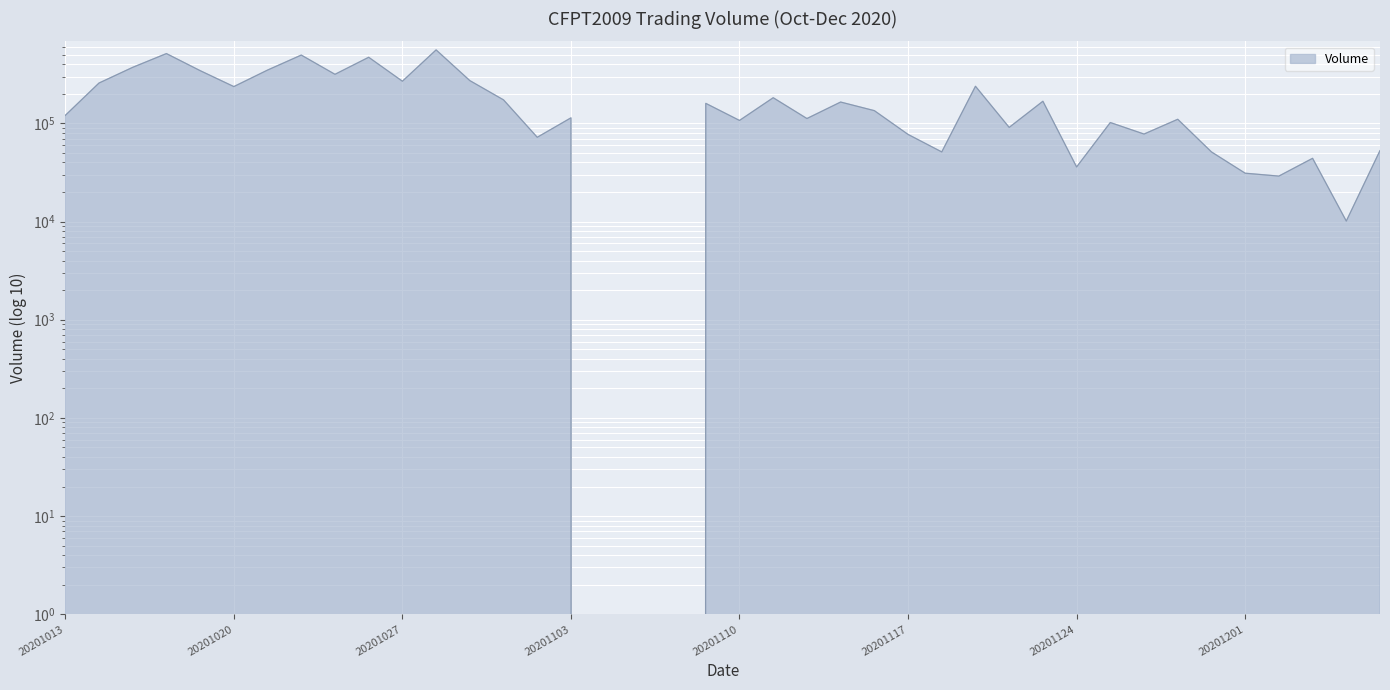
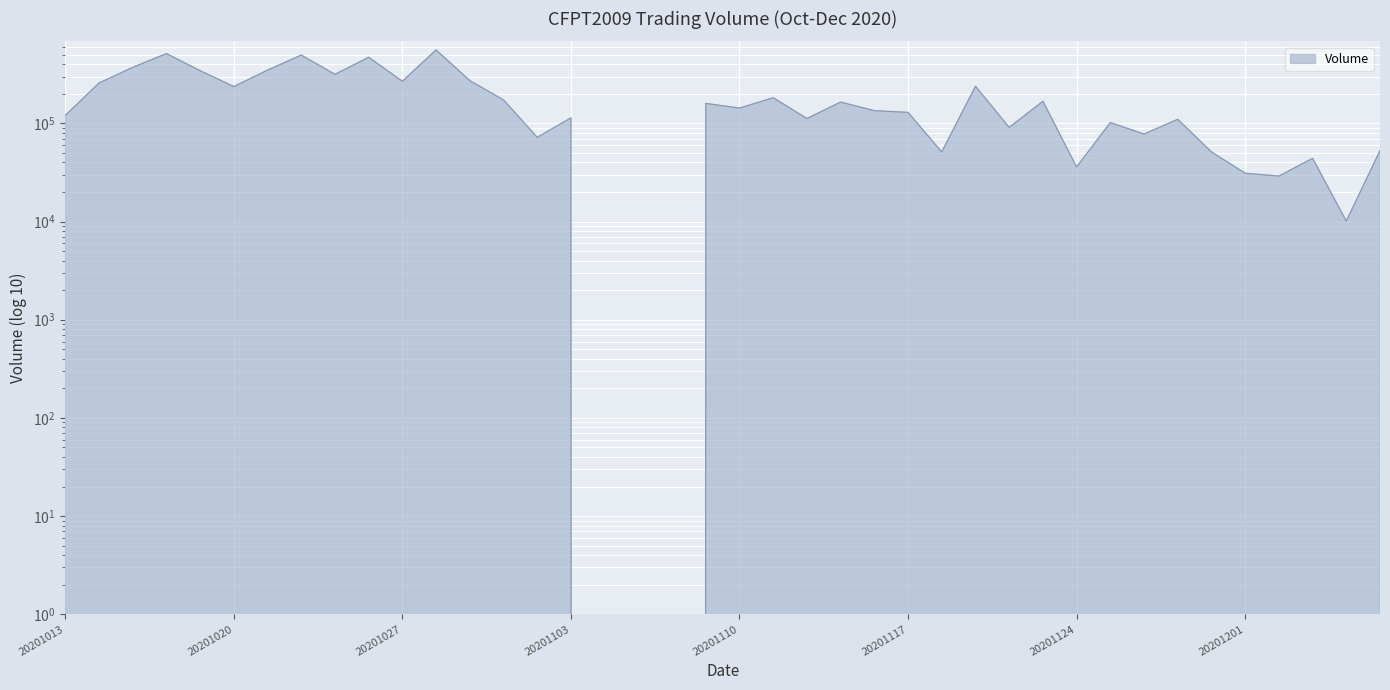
  {
    "20201013": 120000,
    "20201020": 240000,
    "20201027": 270000,
    "20201103": 110000,
-   "20201110": 110000,
-   "20201117": 80000,
+   "20201110": 140000,
+   "20201117": 130000,
    "20201124": 36000,
    "20201201": 31000
  }
